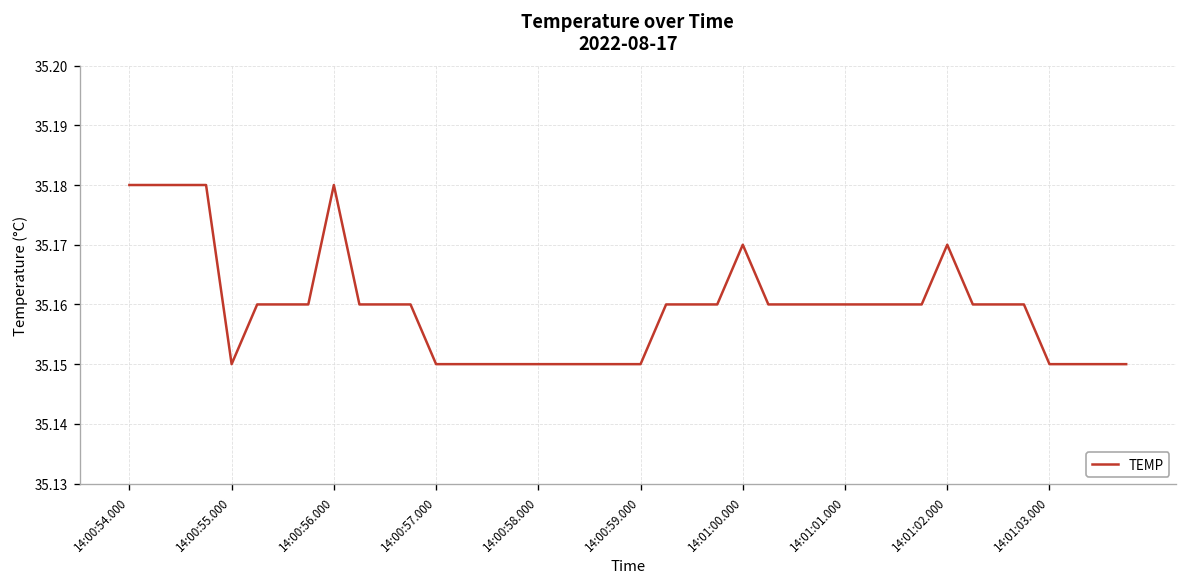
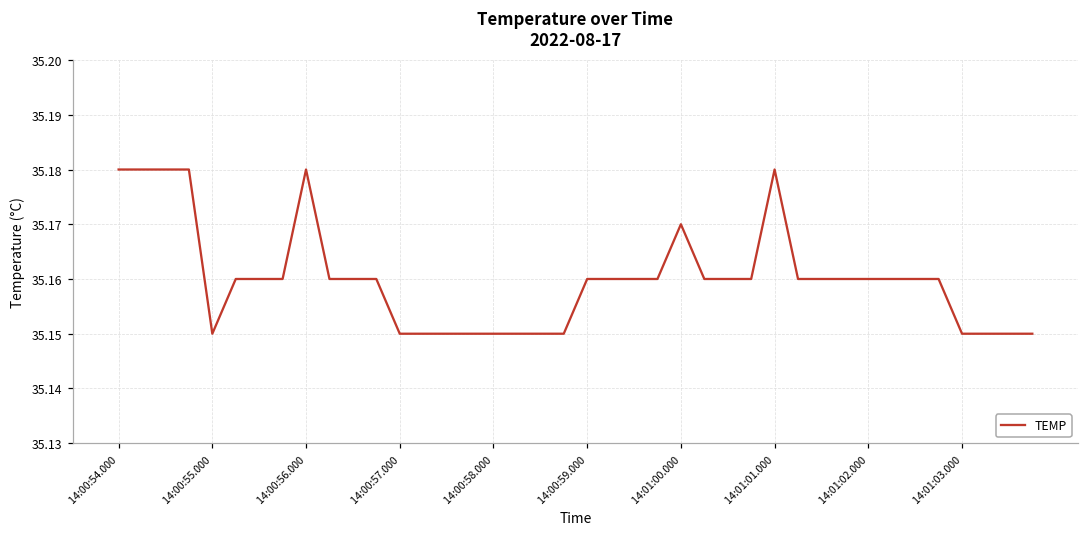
  {
    "14:00:54.000": 35.18,
    "14:00:55.000": 35.15,
    "14:00:56.000": 35.18,
    "14:00:57.000": 35.15,
    "14:00:58.000": 35.15,
-   "14:00:59.000": 35.15,
+   "14:00:59.000": 35.16,
    "14:01:00.000": 35.17,
-   "14:01:01.000": 35.16,
-   "14:01:02.000": 35.17,
+   "14:01:01.000": 35.18,
+   "14:01:02.000": 35.16,
    "14:01:03.000": 35.15
  }
